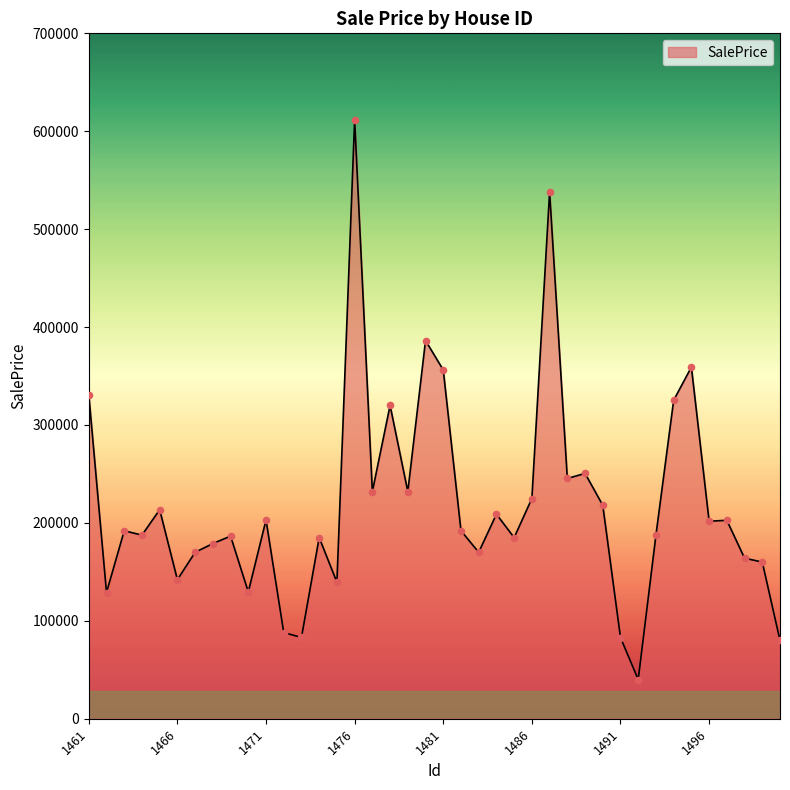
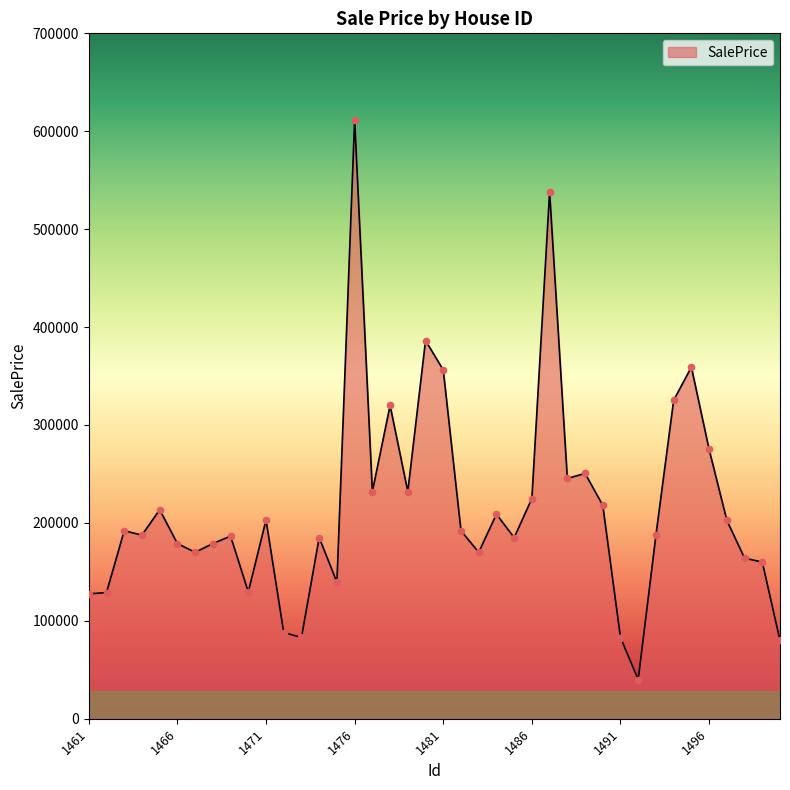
  {
-   "1461": 330000,
-   "1466": 140000,
+   "1461": 130000,
+   "1466": 180000,
    "1471": 200000,
    "1476": 610000,
    "1481": 360000,
    "1486": 220000,
    "1491": 80000,
-   "1496": 200000
+   "1496": 280000
  }
